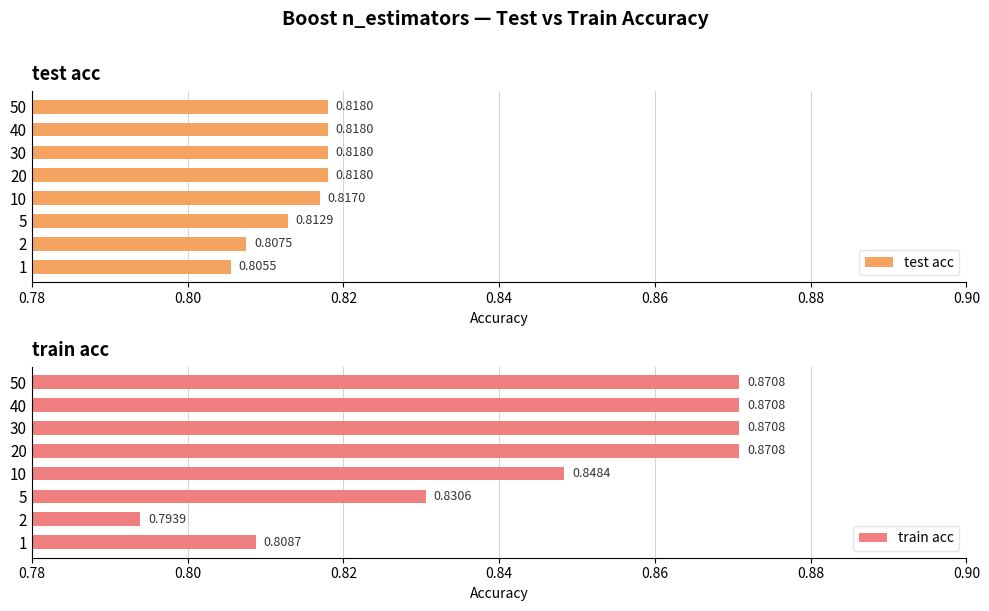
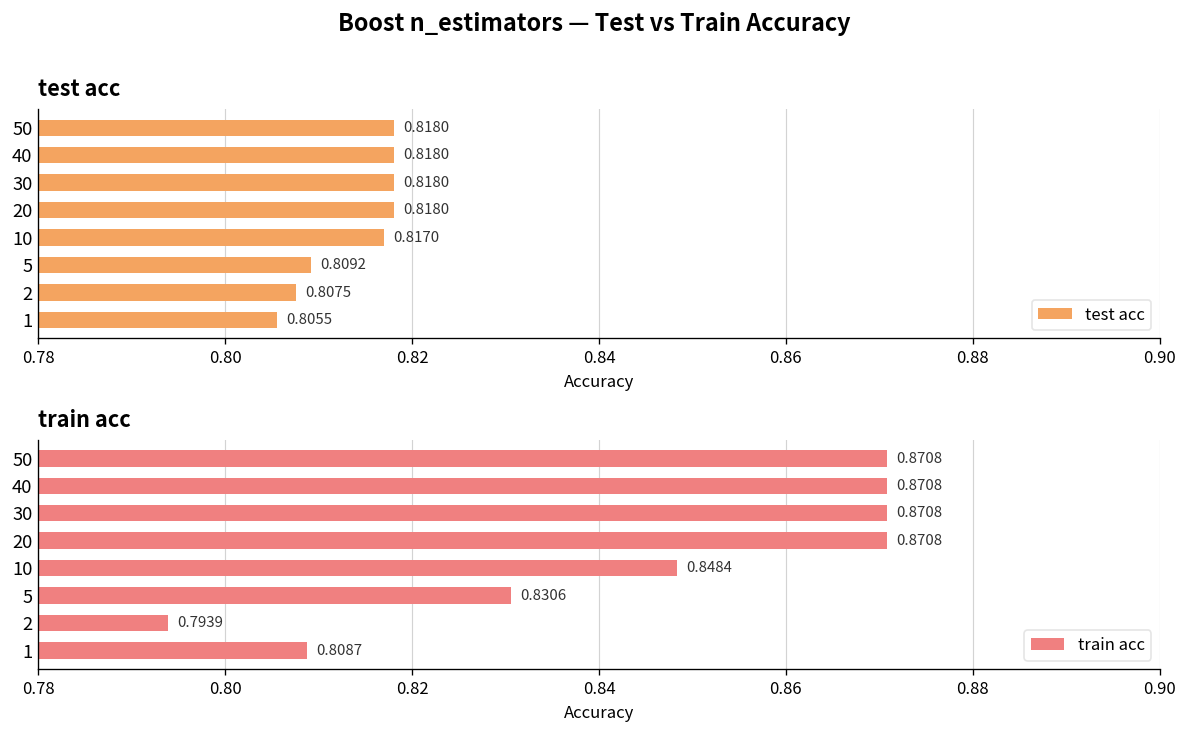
  {
    "test acc": {
      "50": 0.8180,
      "40": 0.8180,
      "30": 0.8180,
      "20": 0.8180,
      "10": 0.8170,
-     "5": 0.8129,
+     "5": 0.8092,
      "2": 0.8075,
      "1": 0.8055
    },
    "train acc": {
      "50": 0.8708,
      "40": 0.8708,
      "30": 0.8708,
      "20": 0.8708,
      "10": 0.8484,
      "5": 0.8306,
      "2": 0.7939,
      "1": 0.8087
    }
  }
